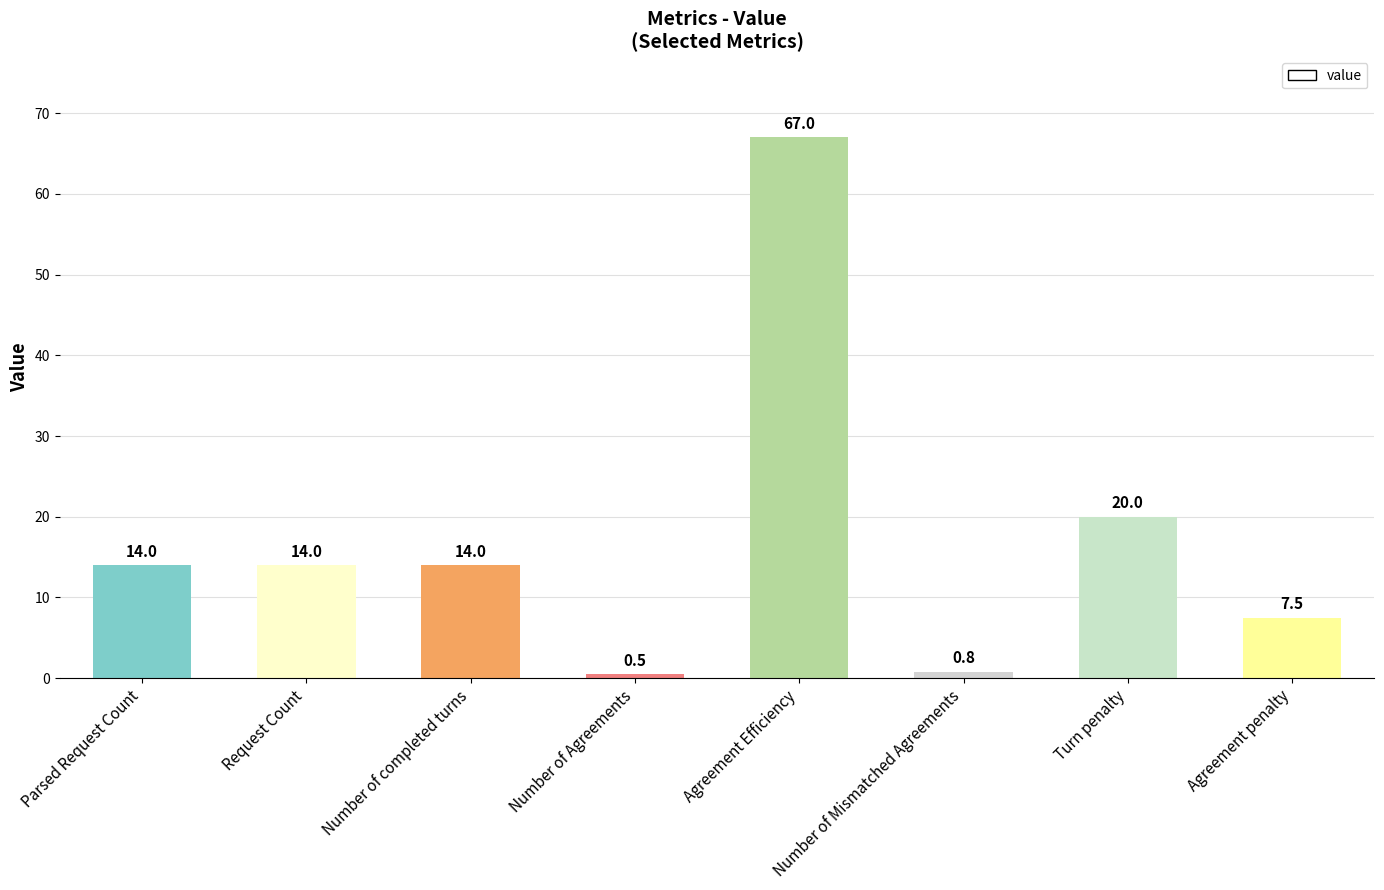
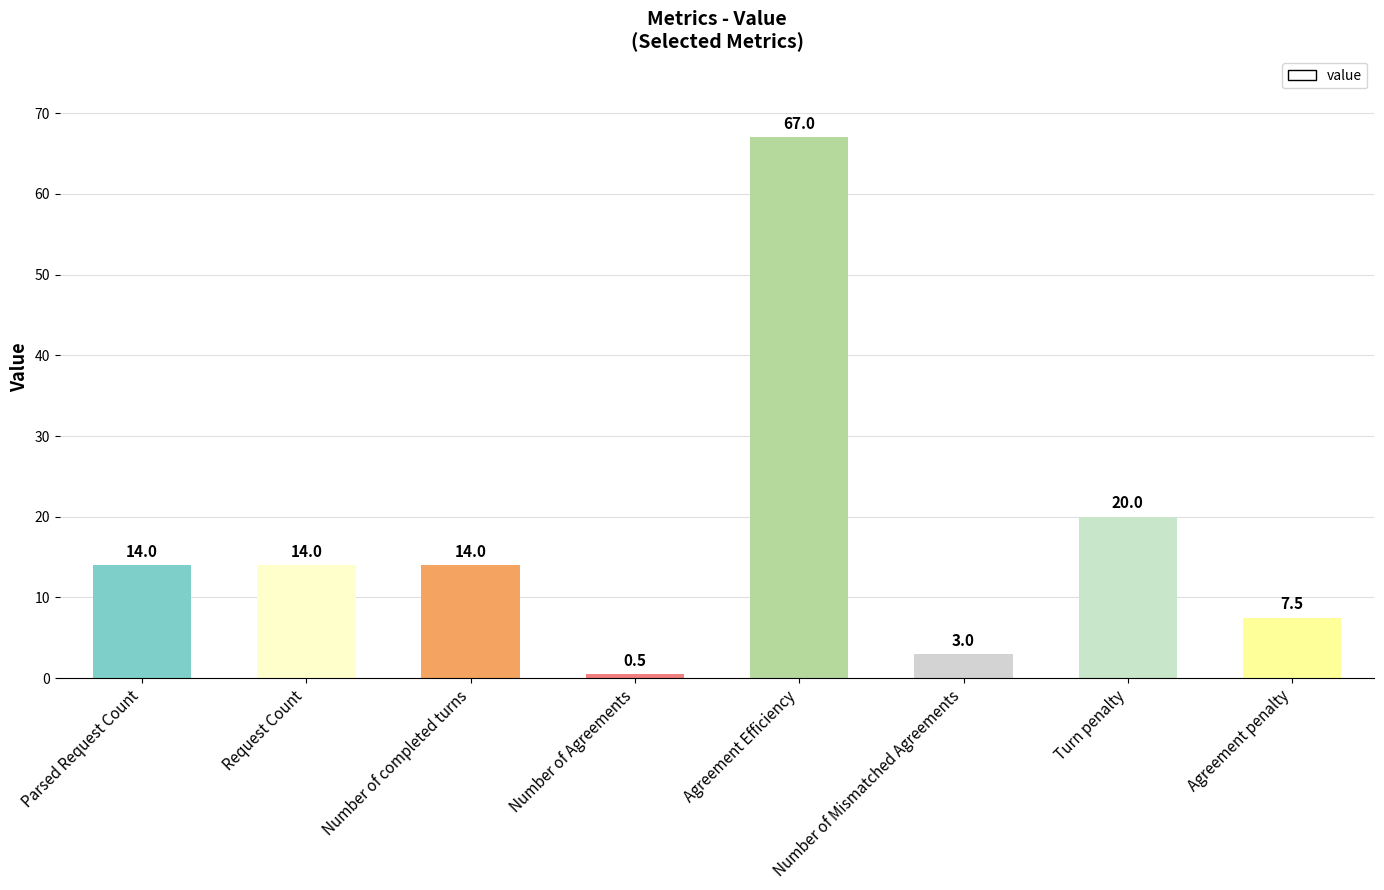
  {
    "Parsed Request Count": 14.0,
    "Request Count": 14.0,
    "Number of completed turns": 14.0,
    "Number of Agreements": 0.5,
    "Agreement Efficiency": 67.0,
-   "Number of Mismatched Agreements": 0.8,
+   "Number of Mismatched Agreements": 3.0,
    "Turn penalty": 20.0,
    "Agreement penalty": 7.5
  }
